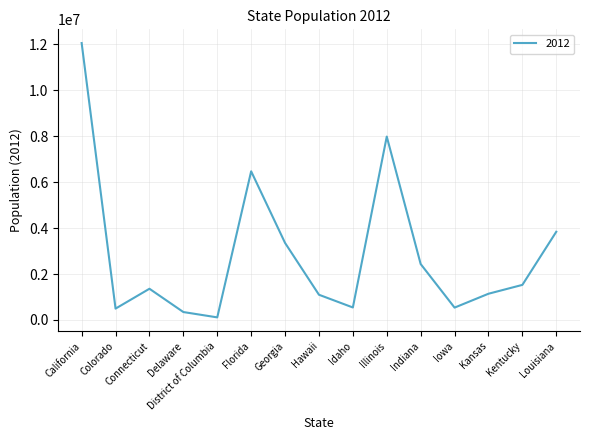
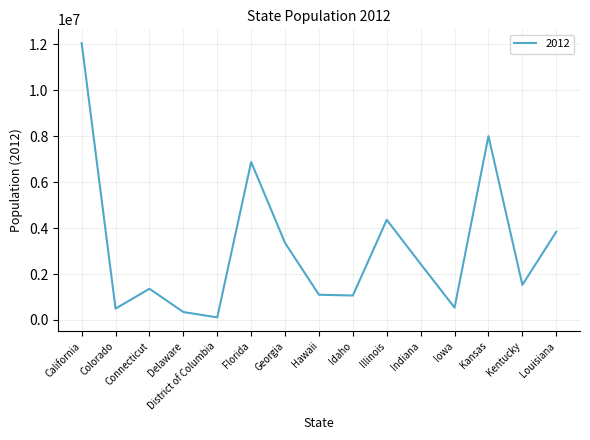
  {
    "California": 12100000,
    "Colorado": 500000,
    "Connecticut": 1400000,
    "Delaware": 300000,
    "District of Columbia": 100000,
-   "Florida": 6500000,
+   "Florida": 6900000,
    "Georgia": 3400000,
    "Hawaii": 1100000,
-   "Idaho": 500000,
-   "Illinois": 8000000,
+   "Idaho": 1100000,
+   "Illinois": 4400000,
    "Indiana": 2400000,
    "Iowa": 500000,
-   "Kansas": 1100000,
+   "Kansas": 8000000,
    "Kentucky": 1500000,
    "Louisiana": 3800000
  }
